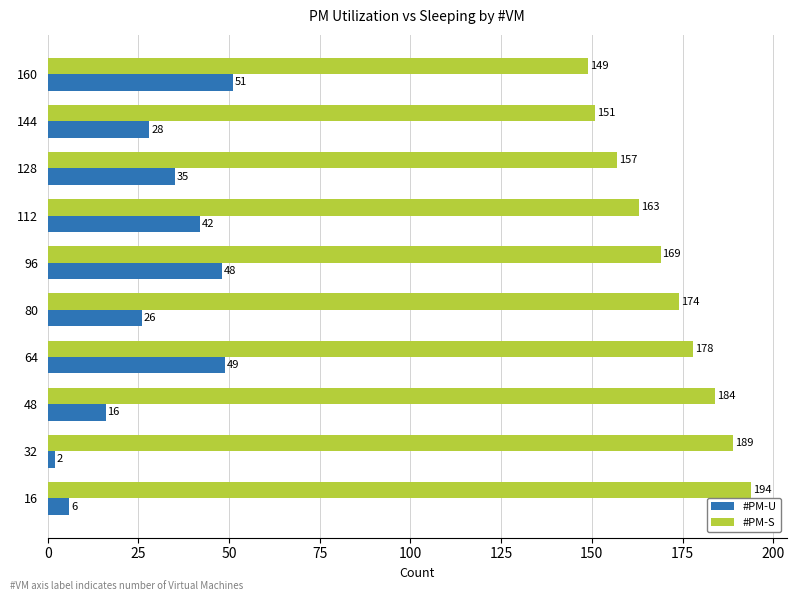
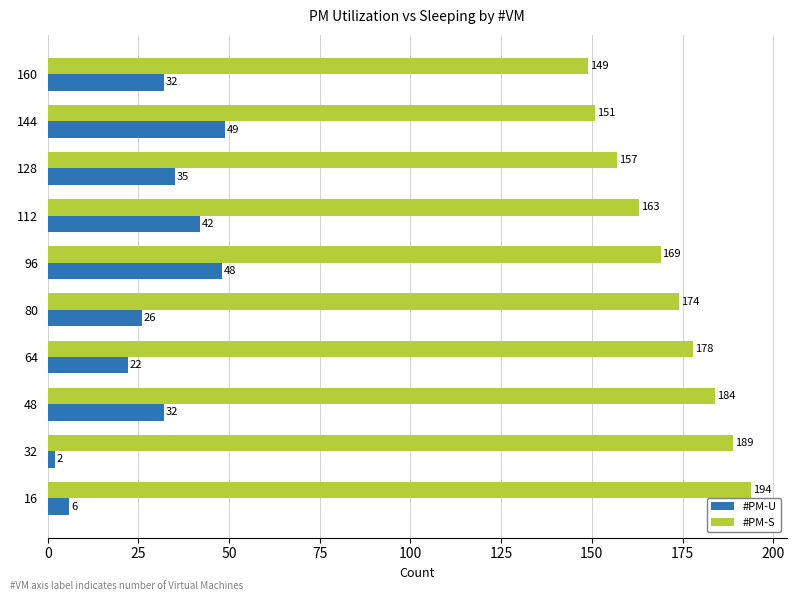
  {
    "#PM-U": {
-     "160": 51,
-     "144": 28,
+     "160": 32,
+     "144": 49,
      "128": 35,
      "112": 42,
      "96": 48,
      "80": 26,
-     "64": 49,
-     "48": 16,
+     "64": 22,
+     "48": 32,
      "32": 2,
      "16": 6
    },
    "#PM-S": {
      "160": 149,
      "144": 151,
      "128": 157,
      "112": 163,
      "96": 169,
      "80": 174,
      "64": 178,
      "48": 184,
      "32": 189,
      "16": 194
    }
  }
